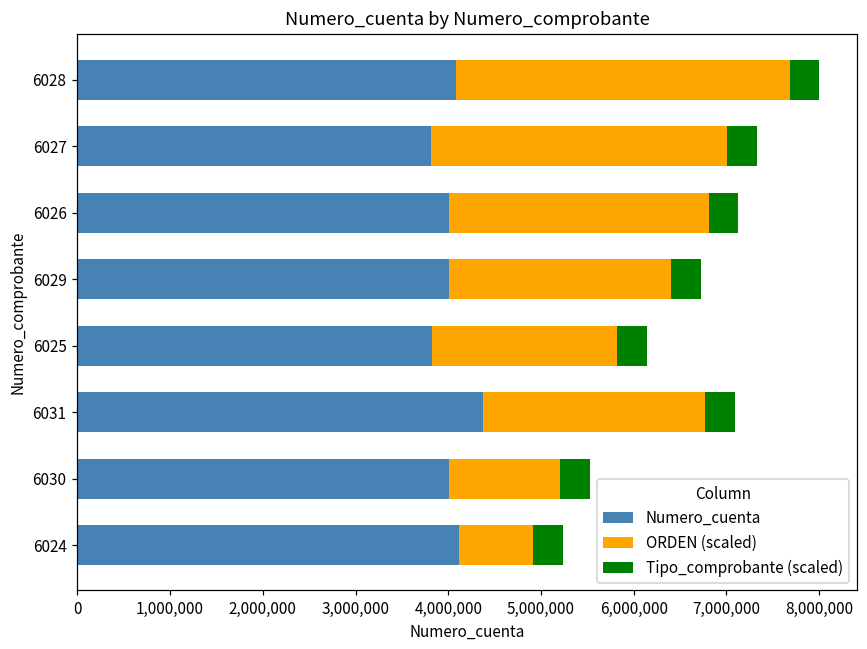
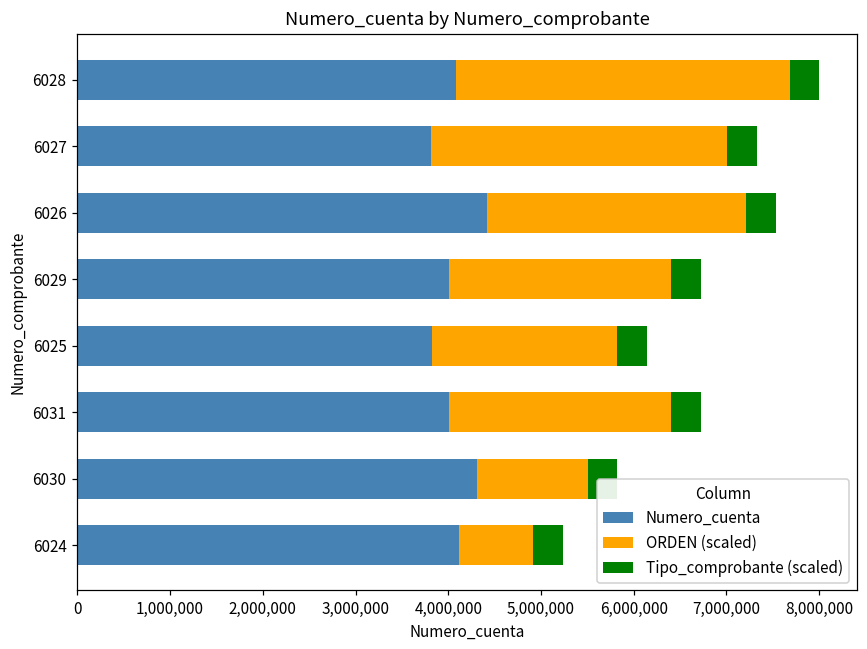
  {
    "Numero_cuenta": {
      "6028": "4,100,000",
      "6027": "3,800,000",
-     "6026": "4,000,000",
+     "6026": "4,400,000",
      "6029": "4,000,000",
      "6025": "3,800,000",
-     "6031": "4,400,000",
-     "6030": "4,000,000",
+     "6031": "4,000,000",
+     "6030": "4,300,000",
      "6024": "4,100,000"
    },
    "ORDEN (scaled)": {
      "6028": "3,600,000",
      "6027": "3,200,000",
      "6026": "2,800,000",
      "6029": "2,400,000",
      "6025": "2,000,000",
      "6031": "2,400,000",
      "6030": "1,200,000",
      "6024": "800,000"
    },
    "Tipo_comprobante (scaled)": {
      "6028": "300,000",
      "6027": "300,000",
      "6026": "300,000",
      "6029": "300,000",
      "6025": "300,000",
      "6031": "300,000",
      "6030": "300,000",
      "6024": "300,000"
    }
  }
